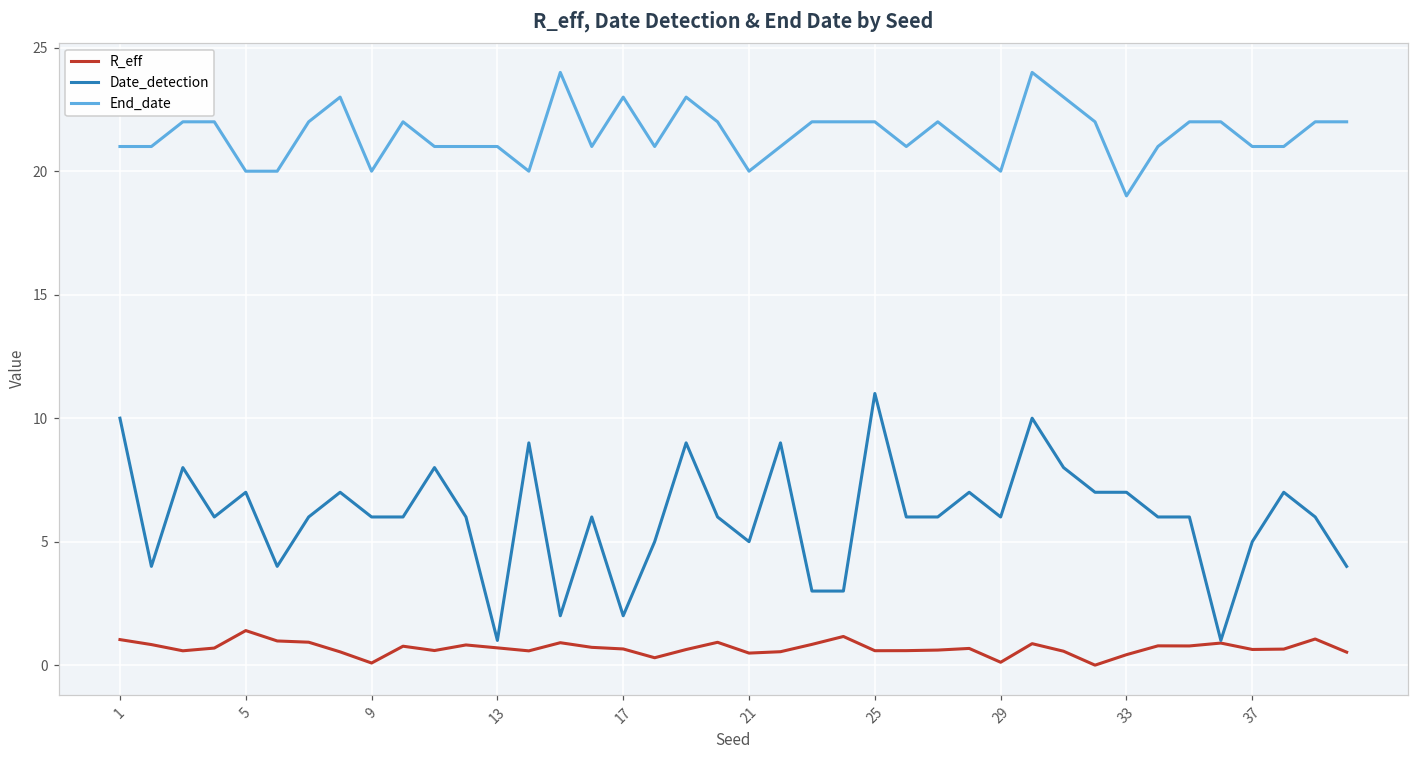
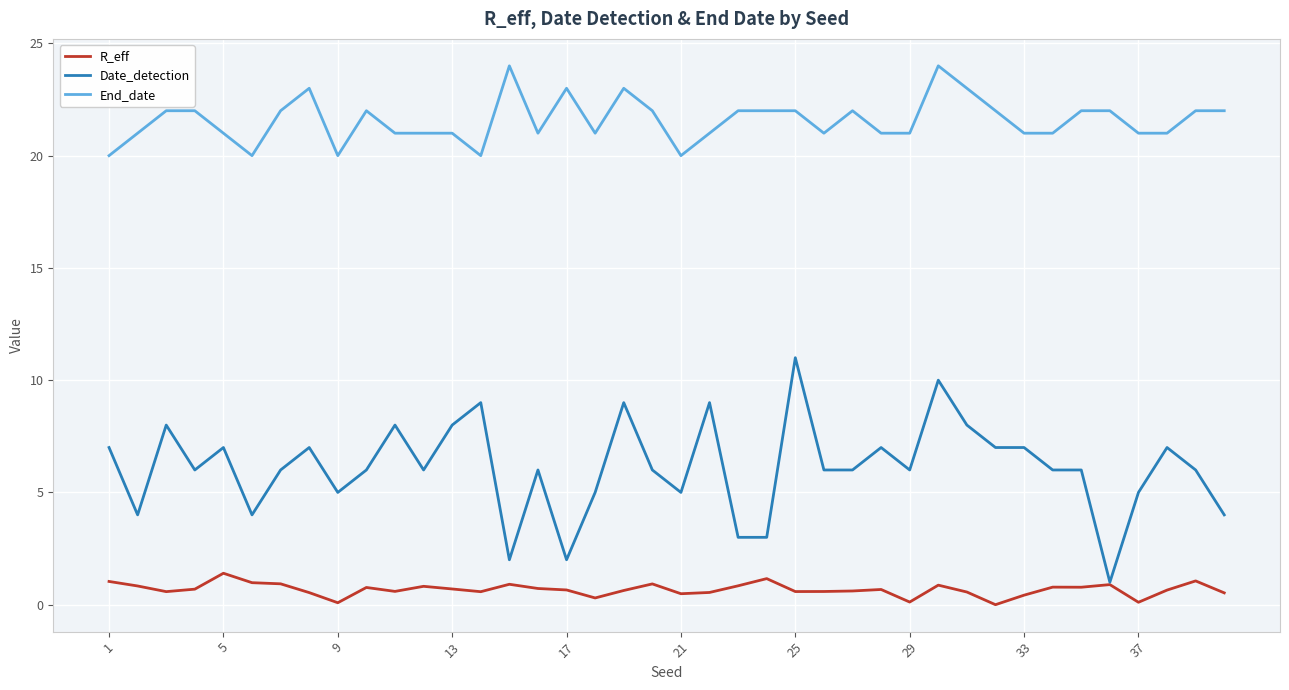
  {
    "R_eff": {
      "1": 1.0,
      "5": 1.4,
      "9": 0.1,
      "13": 0.7,
      "17": 0.7,
      "21": 0.5,
      "25": 0.6,
      "29": 0.1,
      "33": 0.4,
-     "37": 0.6
+     "37": 0.1
    },
    "Date_detection": {
-     "1": 10,
+     "1": 7,
      "5": 7,
-     "9": 6,
-     "13": 1,
+     "9": 5,
+     "13": 8,
      "17": 2,
      "21": 5,
      "25": 11,
      "29": 6,
      "33": 7,
      "37": 5
    },
    "End_date": {
-     "1": 21,
-     "5": 20,
+     "1": 20,
+     "5": 21,
      "9": 20,
      "13": 21,
      "17": 23,
      "21": 20,
      "25": 22,
-     "29": 20,
-     "33": 19,
+     "29": 21,
+     "33": 21,
      "37": 21
    }
  }
